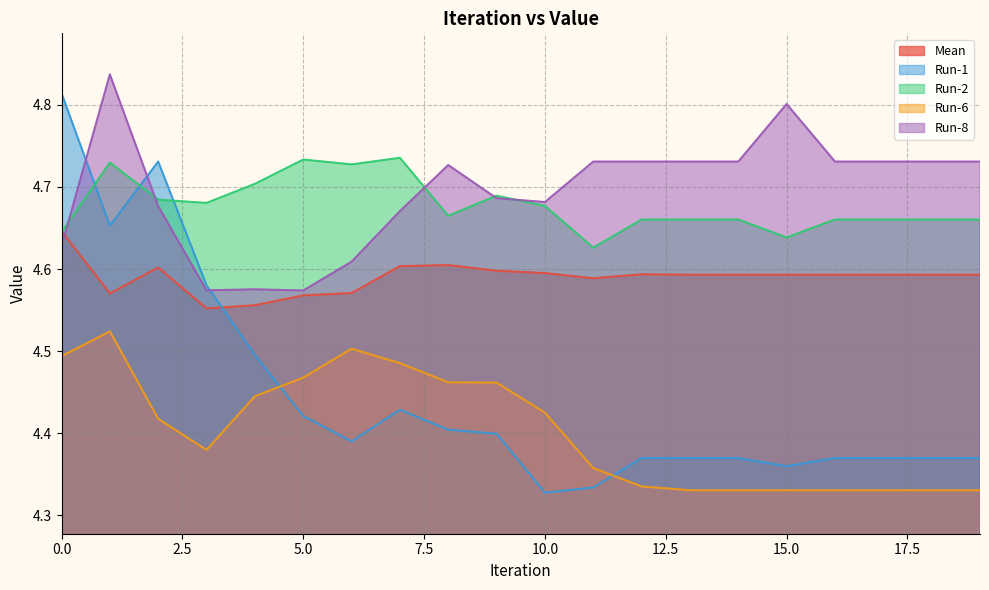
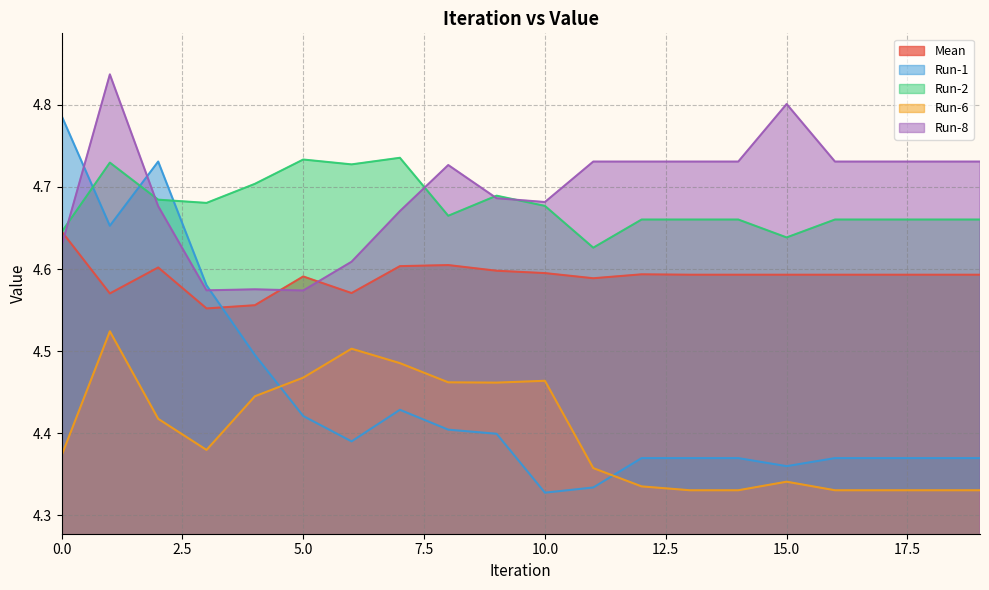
  {
    "Mean": {
-     "5.0": 4.57,
+     "5.0": 4.59,
      "10.0": 4.60,
      "15.0": 4.59
    },
    "Run-1": {
-     "0.0": 4.81,
+     "0.0": 4.79,
      "5.0": 4.42,
      "10.0": 4.33,
      "15.0": 4.36
    },
    "Run-2": {
      "5.0": 4.73,
      "10.0": 4.68,
      "15.0": 4.64
    },
    "Run-6": {
-     "0.0": 4.49,
+     "0.0": 4.37,
      "5.0": 4.47,
-     "10.0": 4.42,
-     "15.0": 4.33
+     "10.0": 4.46,
+     "15.0": 4.34
    },
    "Run-8": {
      "0.0": 4.63,
      "5.0": 4.57,
      "10.0": 4.68,
      "15.0": 4.80
    }
  }
